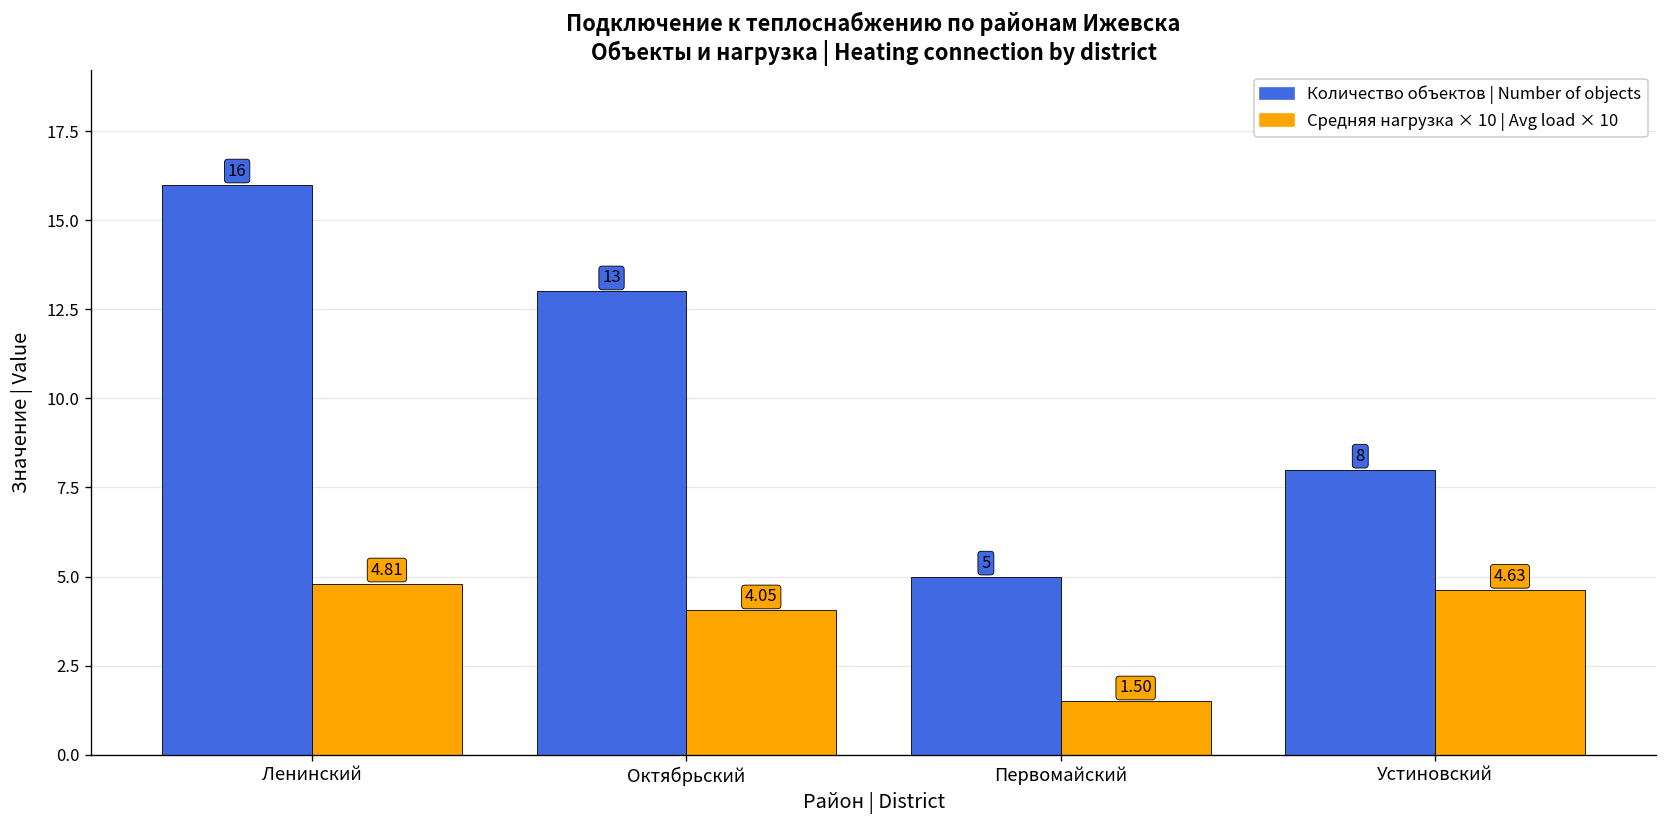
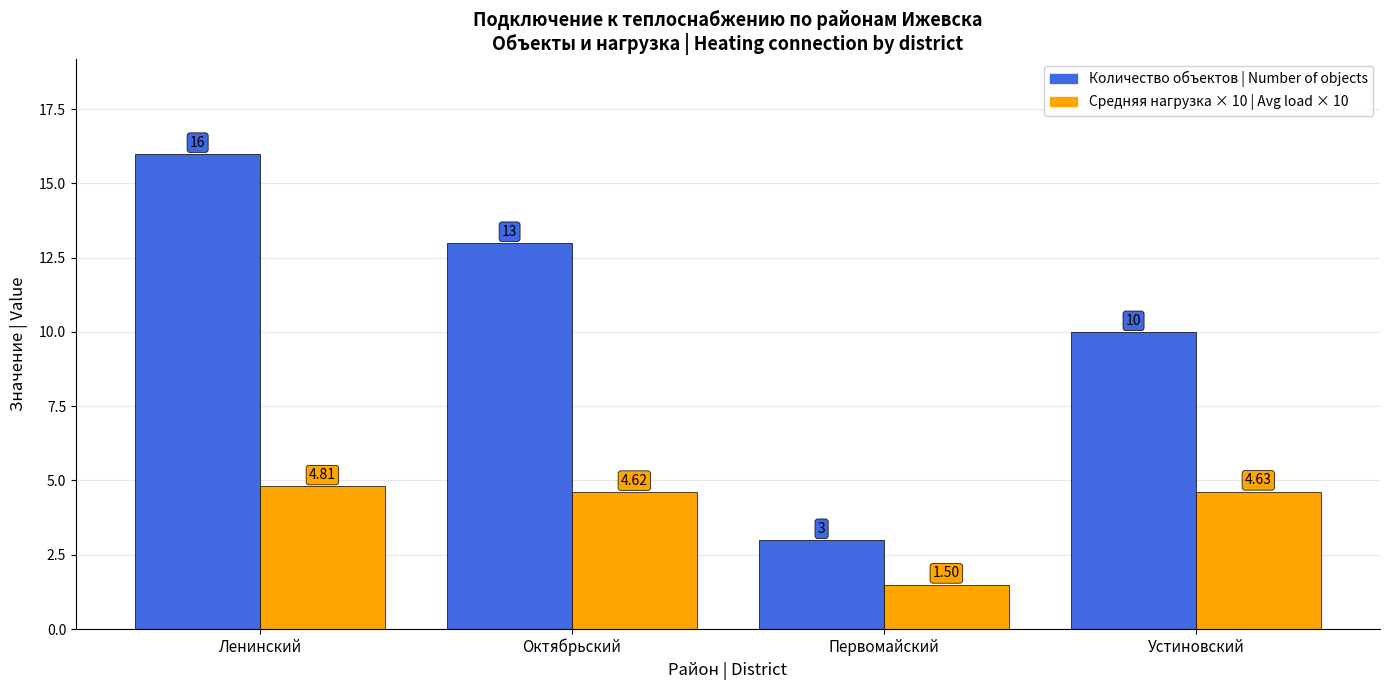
  {
    "Количество объектов | Number of objects": {
-     "Первомайский": 5,
-     "Устиновский": 8
+     "Первомайский": 3,
+     "Устиновский": 10
    },
    "Средняя нагрузка × 10 | Avg load × 10": {
-     "Октябрьский": 4.05
+     "Октябрьский": 4.62
    }
  }
